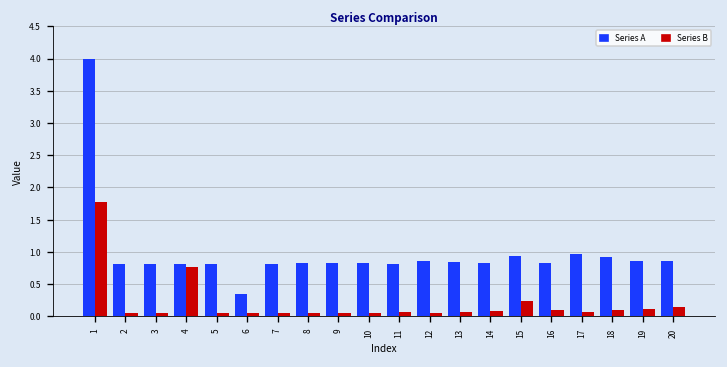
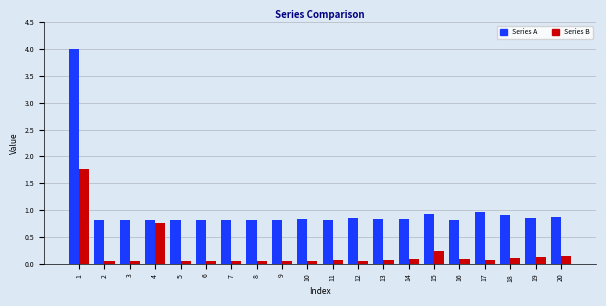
  {
    "Series A": {
      "1": 4.0,
      "2": 0.8,
      "3": 0.8,
      "4": 0.8,
      "5": 0.8,
-     "6": 0.3,
+     "6": 0.8,
      "7": 0.8,
      "8": 0.8,
      "9": 0.8,
      "10": 0.8,
      "11": 0.8,
      "12": 0.9,
      "13": 0.8,
      "14": 0.8,
      "15": 0.9,
      "16": 0.8,
      "17": 1.0,
      "18": 0.9,
      "19": 0.9,
      "20": 0.9
    },
    "Series B": {
      "1": 1.8,
      "2": 0.1,
      "3": 0.1,
      "4": 0.8,
      "5": 0.1,
      "6": 0.1,
      "7": 0.1,
      "8": 0.1,
      "9": 0.1,
      "10": 0.1,
      "11": 0.1,
      "12": 0.1,
      "13": 0.1,
      "14": 0.1,
      "15": 0.2,
      "16": 0.1,
      "17": 0.1,
      "18": 0.1,
      "19": 0.1,
      "20": 0.1
    }
  }
